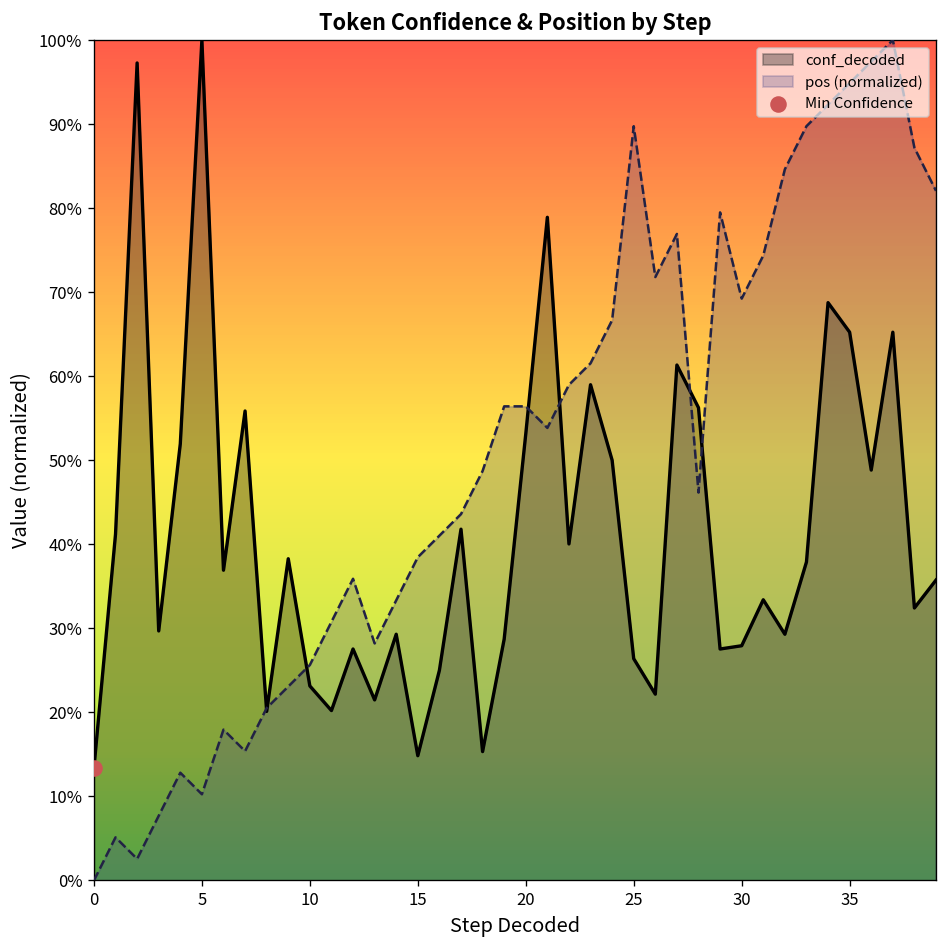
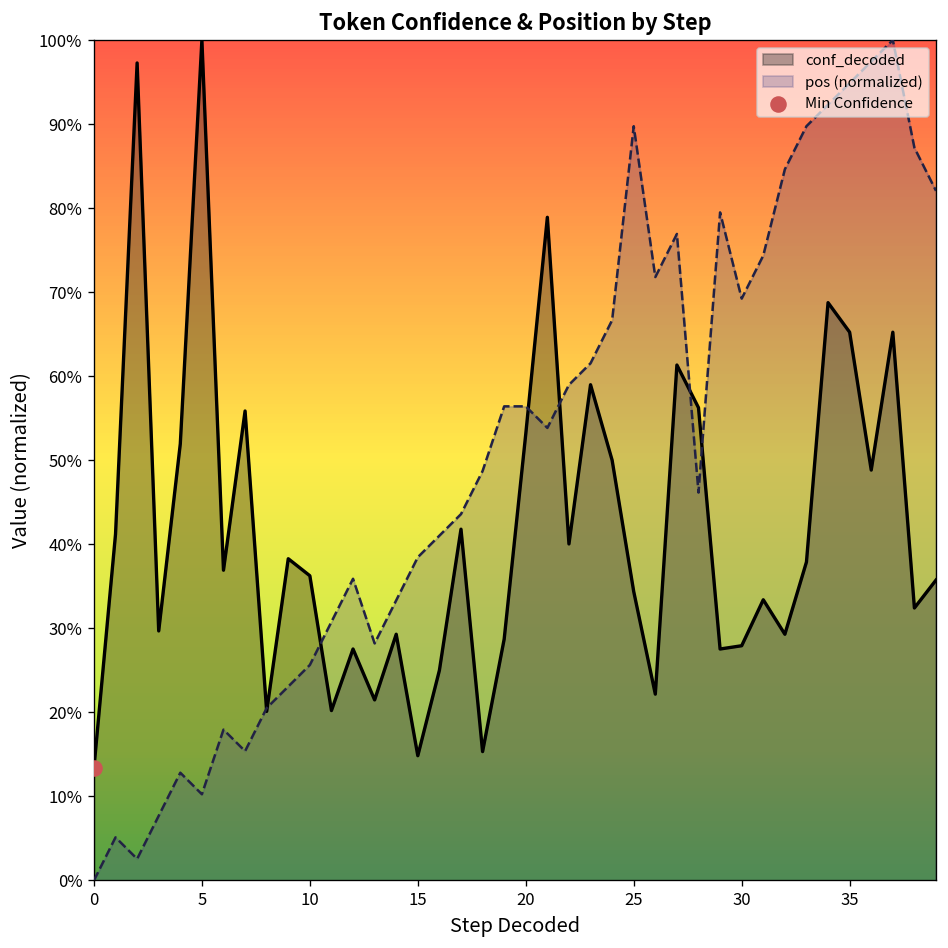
  {
    "conf_decoded": {
      "5": "100%",
-     "10": "23%",
+     "10": "36%",
      "15": "15%",
      "20": "53%",
-     "25": "26%",
+     "25": "34%",
      "30": "28%",
      "35": "65%"
    },
    "pos (normalized)": {
      "0": "0%",
      "5": "10%",
      "10": "26%",
      "15": "38%",
      "20": "56%",
      "25": "90%",
      "30": "69%"
    }
  }
